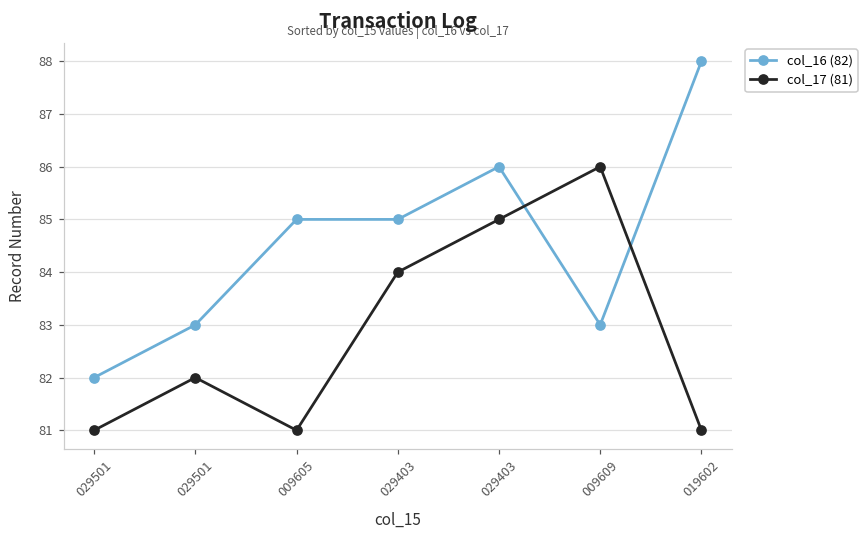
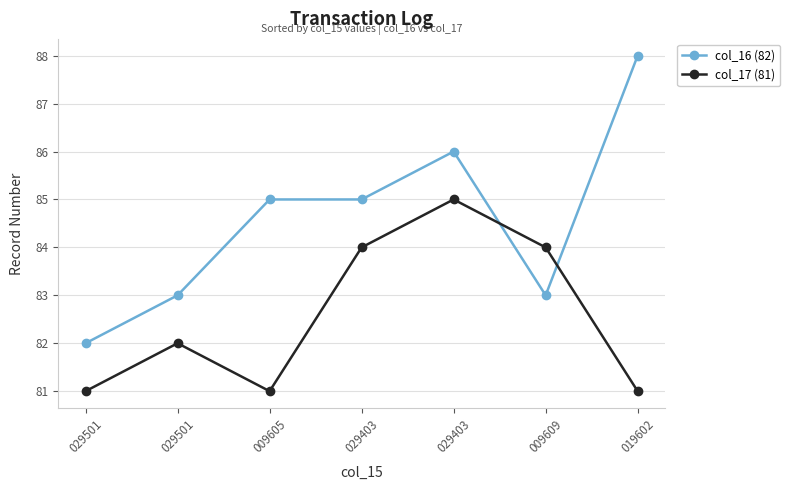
  {
    "col_16 (82)": {
      "009605": 85,
      "009609": 83,
      "019602": 88
    },
    "col_17 (81)": {
      "009605": 81,
-     "009609": 86,
+     "009609": 84,
      "019602": 81
    }
  }
